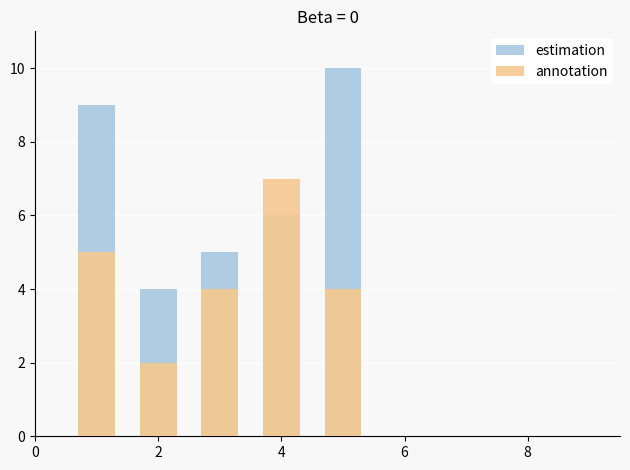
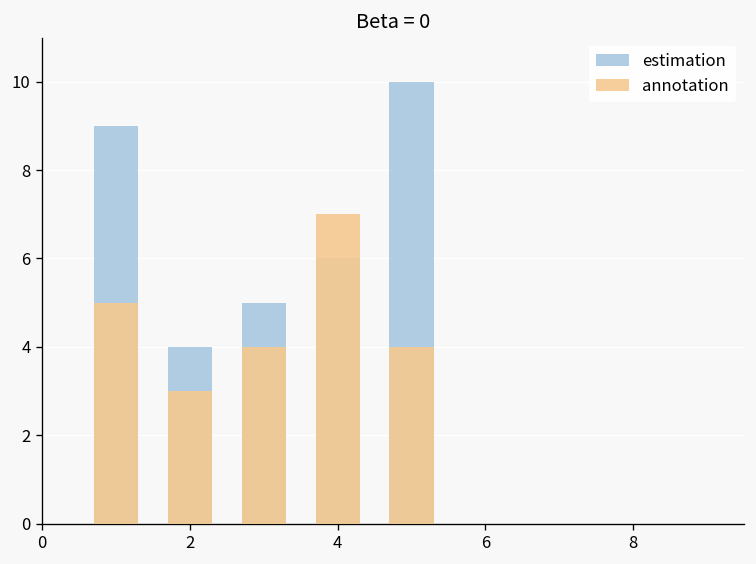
  {
    "estimation": {
      "2": 4
    },
    "annotation": {
-     "2": 2,
+     "2": 3,
      "4": 7
    }
  }
